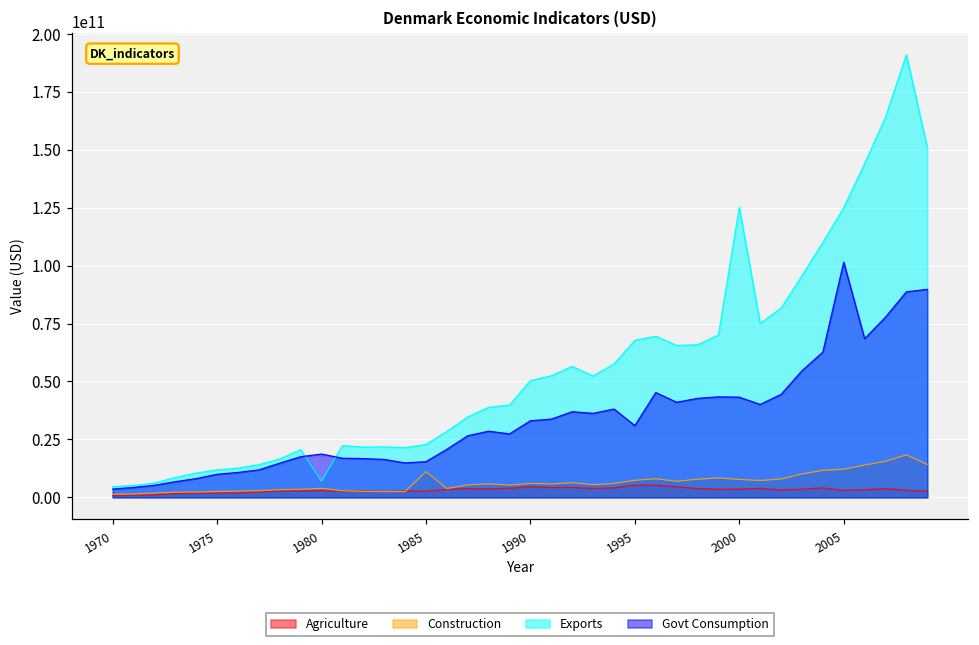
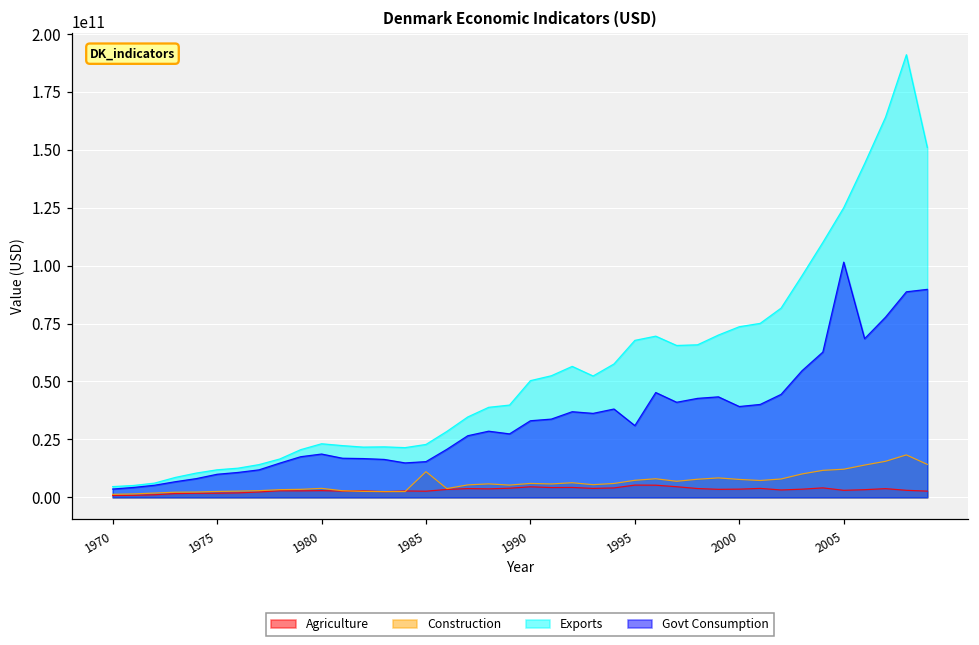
  {
    "Agriculture": {
      "1985": 3000000000,
      "1990": 5000000000,
      "1995": 5000000000,
      "2000": 4000000000,
      "2005": 3000000000
    },
    "Construction": {
      "1985": 11000000000,
      "1990": 6000000000,
      "1995": 7000000000,
      "2000": 8000000000,
      "2005": 12000000000
    },
    "Exports": {
      "1975": 12000000000,
-     "1980": 7000000000,
+     "1980": 23000000000,
      "1985": 23000000000,
      "1990": 50000000000,
      "1995": 68000000000,
-     "2000": 125000000000,
+     "2000": 74000000000,
      "2005": 125000000000
    },
    "Govt Consumption": {
      "1975": 10000000000,
      "1980": 19000000000,
      "1985": 15000000000,
      "1990": 33000000000,
      "1995": 31000000000,
-     "2000": 43000000000,
+     "2000": 39000000000,
      "2005": 101000000000
    }
  }
